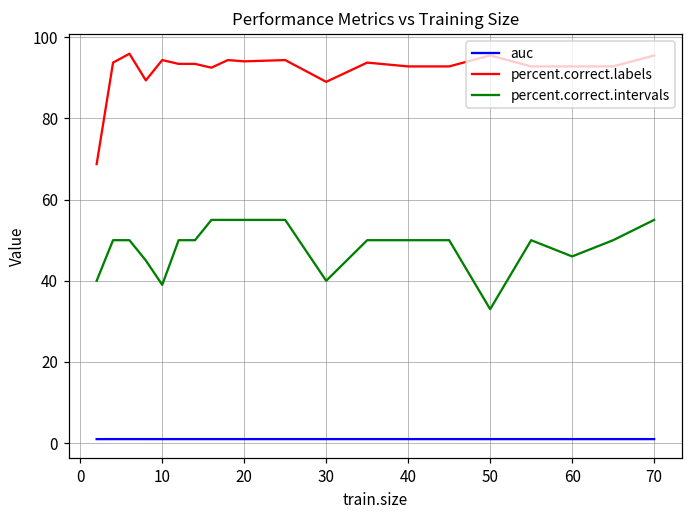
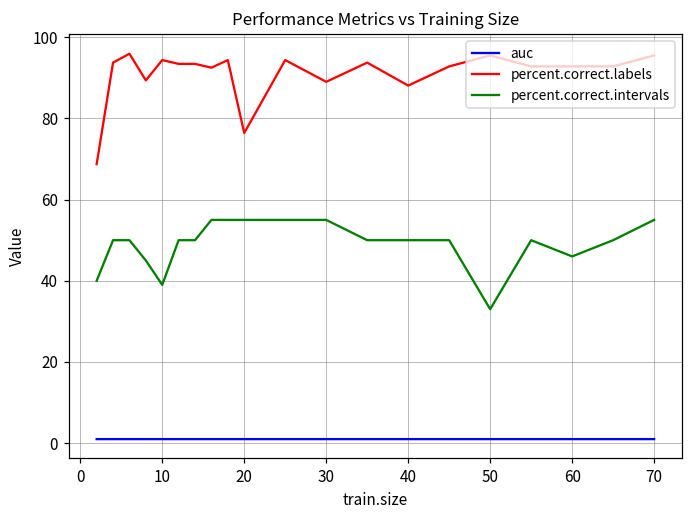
  {
    "auc": {
      "10": 1,
      "20": 1,
      "30": 1,
      "40": 1,
      "50": 1,
      "60": 1,
      "70": 1
    },
    "percent.correct.labels": {
      "10": 94,
-     "20": 94,
+     "20": 76,
      "30": 89,
-     "40": 93
+     "40": 88
    },
    "percent.correct.intervals": {
      "10": 39,
      "20": 55,
-     "30": 40,
+     "30": 55,
      "40": 50,
      "50": 33,
      "60": 46,
      "70": 55
    }
  }
